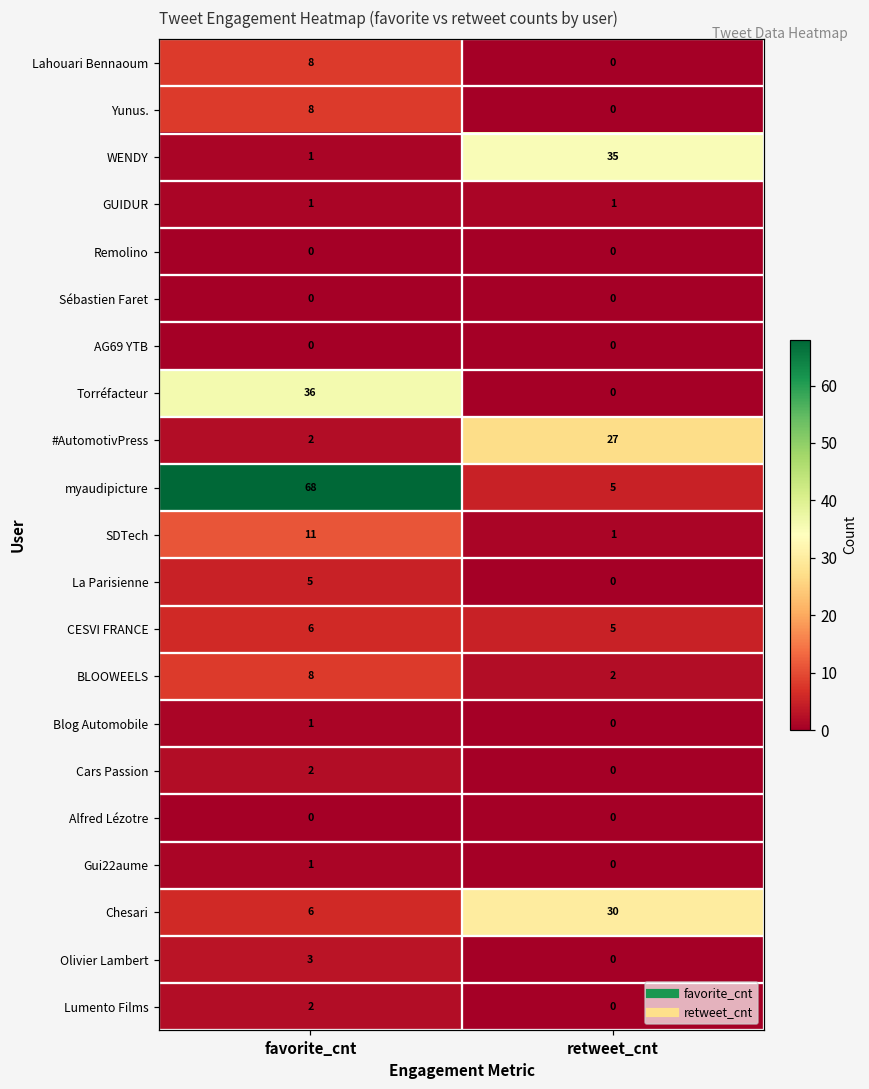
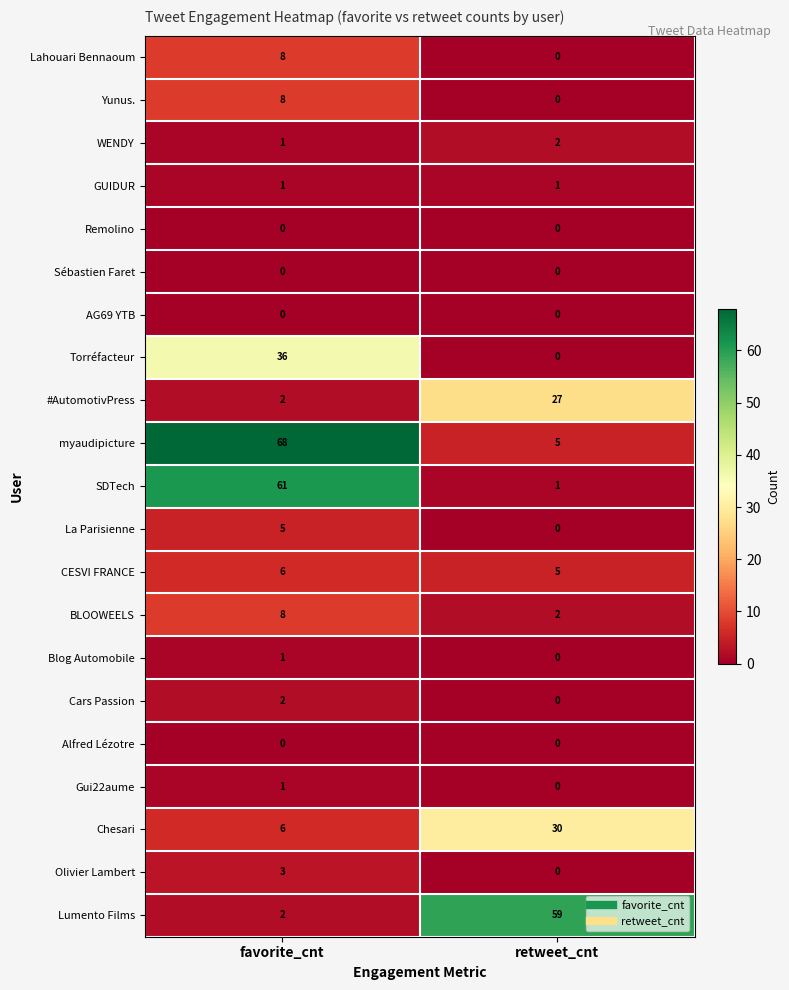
  {
    "Lahouari Bennaoum": {
      "favorite_cnt": 8,
      "retweet_cnt": 0
    },
    "Yunus.": {
      "favorite_cnt": 8,
      "retweet_cnt": 0
    },
    "WENDY": {
      "favorite_cnt": 1,
-     "retweet_cnt": 35
+     "retweet_cnt": 2
    },
    "GUIDUR": {
      "favorite_cnt": 1,
      "retweet_cnt": 1
    },
    "Remolino": {
      "favorite_cnt": 0,
      "retweet_cnt": 0
    },
    "Sébastien Faret": {
      "favorite_cnt": 0,
      "retweet_cnt": 0
    },
    "AG69 YTB": {
      "favorite_cnt": 0,
      "retweet_cnt": 0
    },
    "Torréfacteur": {
      "favorite_cnt": 36,
      "retweet_cnt": 0
    },
    "#AutomotivPress": {
      "favorite_cnt": 2,
      "retweet_cnt": 27
    },
    "myaudipicture": {
      "favorite_cnt": 68,
      "retweet_cnt": 5
    },
    "SDTech": {
-     "favorite_cnt": 11,
+     "favorite_cnt": 61,
      "retweet_cnt": 1
    },
    "La Parisienne": {
      "favorite_cnt": 5,
      "retweet_cnt": 0
    },
    "CESVI FRANCE": {
      "favorite_cnt": 6,
      "retweet_cnt": 5
    },
    "BLOOWEELS": {
      "favorite_cnt": 8,
      "retweet_cnt": 2
    },
    "Blog Automobile": {
      "favorite_cnt": 1,
      "retweet_cnt": 0
    },
    "Cars Passion": {
      "favorite_cnt": 2,
      "retweet_cnt": 0
    },
    "Alfred Lézotre": {
      "favorite_cnt": 0,
      "retweet_cnt": 0
    },
    "Gui22aume": {
      "favorite_cnt": 1,
      "retweet_cnt": 0
    },
    "Chesari": {
      "favorite_cnt": 6,
      "retweet_cnt": 30
    },
    "Olivier Lambert": {
      "favorite_cnt": 3,
      "retweet_cnt": 0
    },
    "Lumento Films": {
      "favorite_cnt": 2,
-     "retweet_cnt": 0
+     "retweet_cnt": 59
    }
  }
